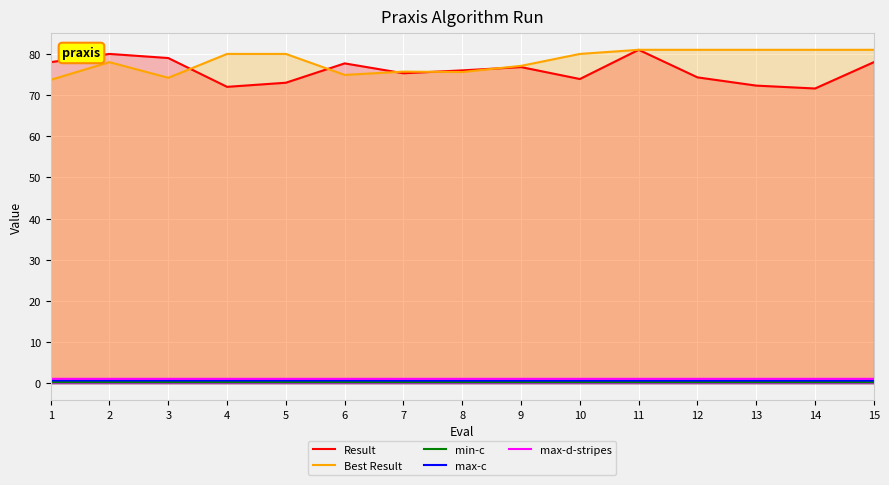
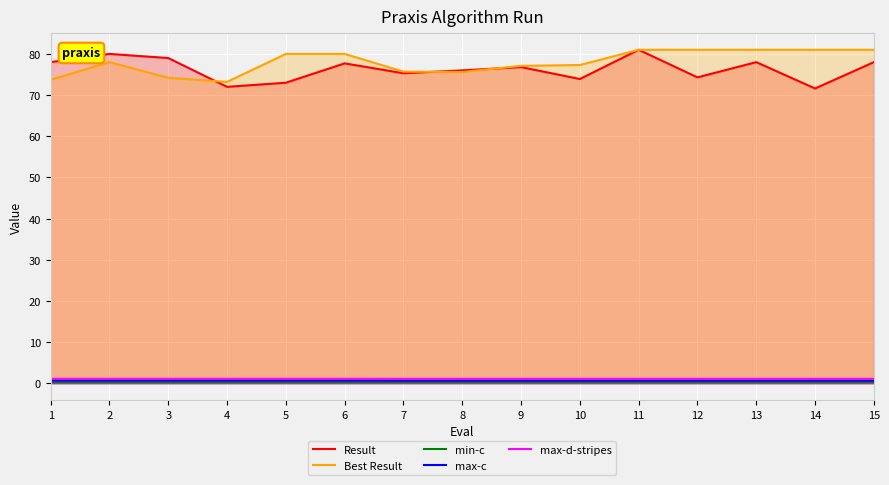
  {
    "Result": {
      "1": 78,
      "2": 80,
      "3": 79,
      "4": 72,
      "5": 73,
      "6": 78,
      "10": 74,
      "12": 74,
-     "13": 72,
+     "13": 78,
      "14": 72,
      "15": 78
    },
    "Best Result": {
      "1": 74,
      "2": 78,
      "3": 74,
-     "4": 80,
+     "4": 73,
      "5": 80,
-     "6": 75,
-     "10": 80,
+     "6": 80,
+     "10": 77,
      "12": 81,
      "13": 81,
      "14": 81,
      "15": 81
    }
  }
